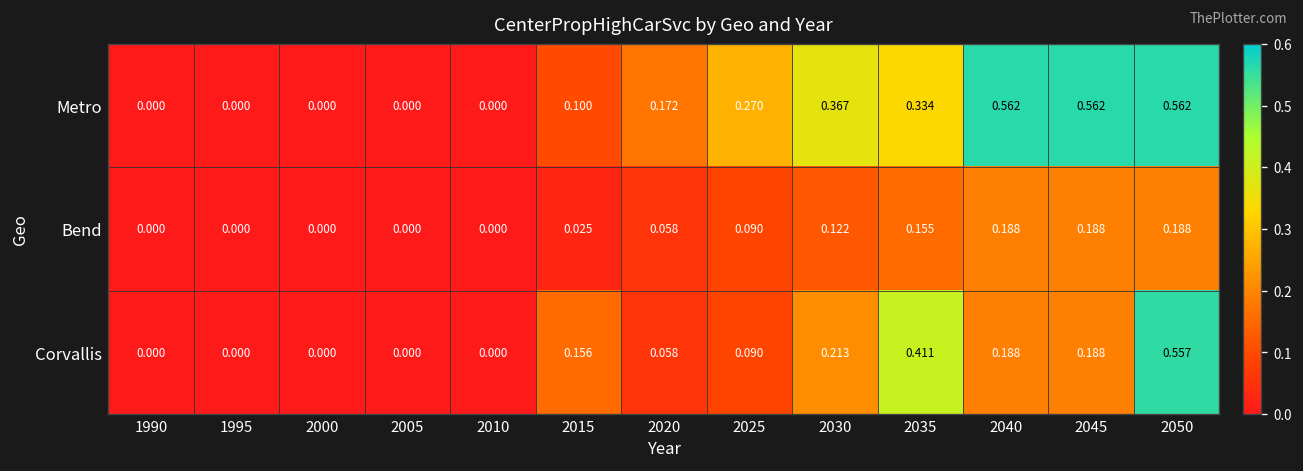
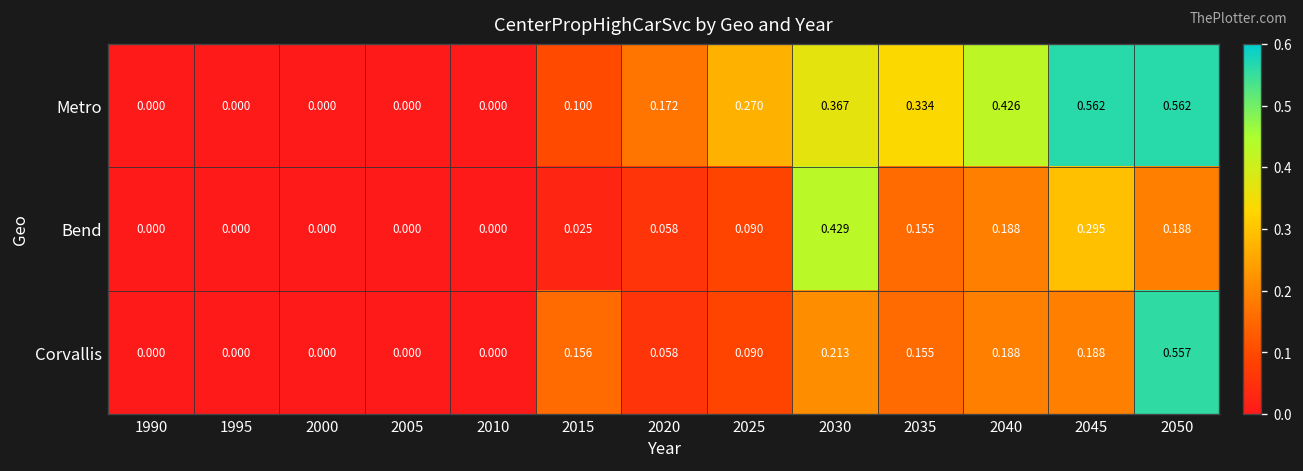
  {
    "Metro": {
      "1990": 0.000,
      "1995": 0.000,
      "2000": 0.000,
      "2005": 0.000,
      "2010": 0.000,
      "2015": 0.100,
      "2020": 0.172,
      "2025": 0.270,
      "2030": 0.367,
      "2035": 0.334,
-     "2040": 0.562,
+     "2040": 0.426,
      "2045": 0.562,
      "2050": 0.562
    },
    "Bend": {
      "1990": 0.000,
      "1995": 0.000,
      "2000": 0.000,
      "2005": 0.000,
      "2010": 0.000,
      "2015": 0.025,
      "2020": 0.058,
      "2025": 0.090,
-     "2030": 0.122,
+     "2030": 0.429,
      "2035": 0.155,
      "2040": 0.188,
-     "2045": 0.188,
+     "2045": 0.295,
      "2050": 0.188
    },
    "Corvallis": {
      "1990": 0.000,
      "1995": 0.000,
      "2000": 0.000,
      "2005": 0.000,
      "2010": 0.000,
      "2015": 0.156,
      "2020": 0.058,
      "2025": 0.090,
      "2030": 0.213,
-     "2035": 0.411,
+     "2035": 0.155,
      "2040": 0.188,
      "2045": 0.188,
      "2050": 0.557
    }
  }
